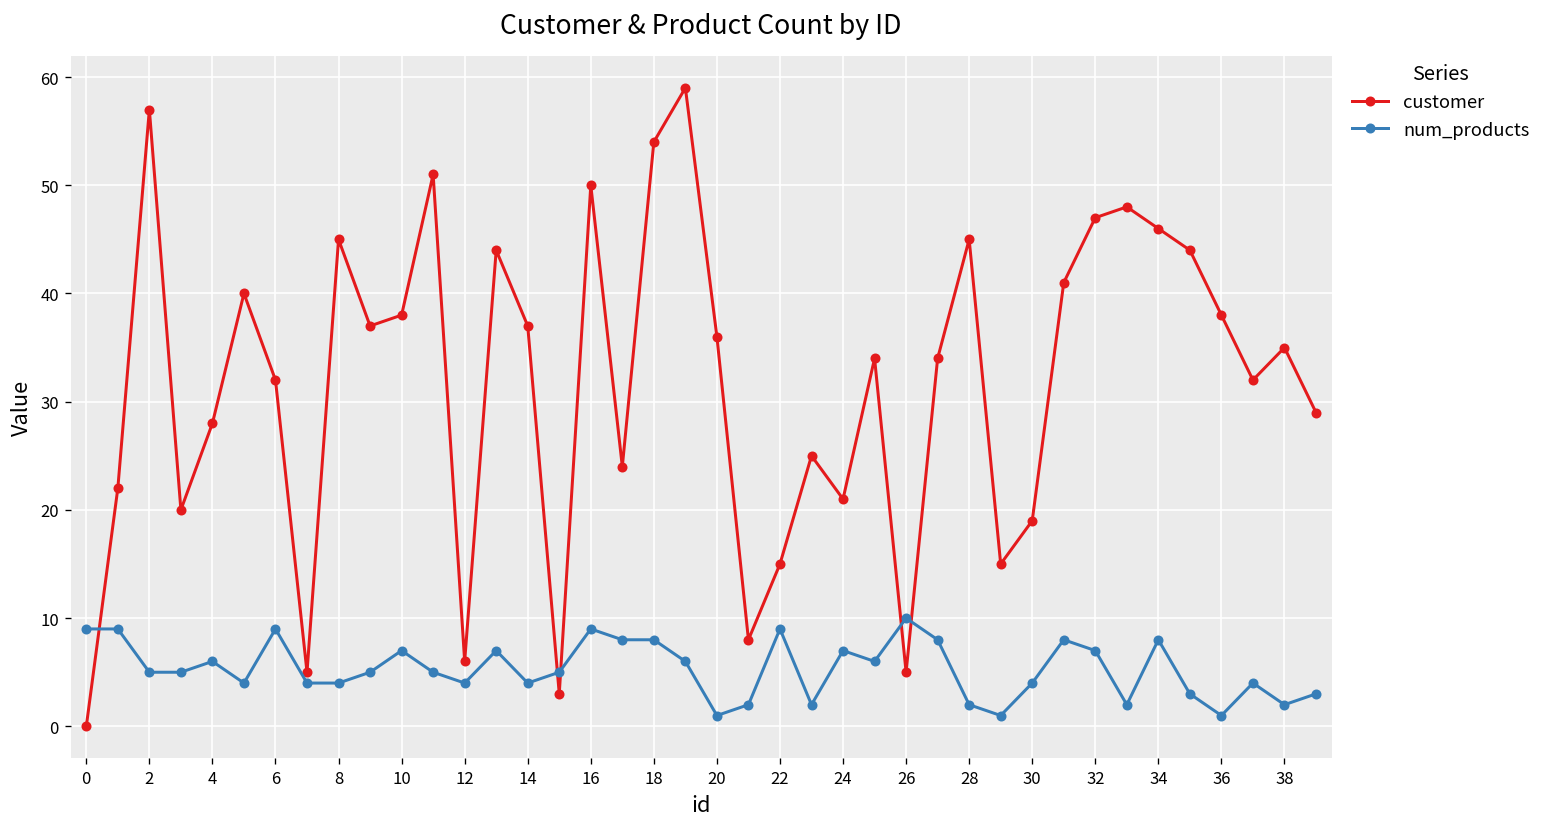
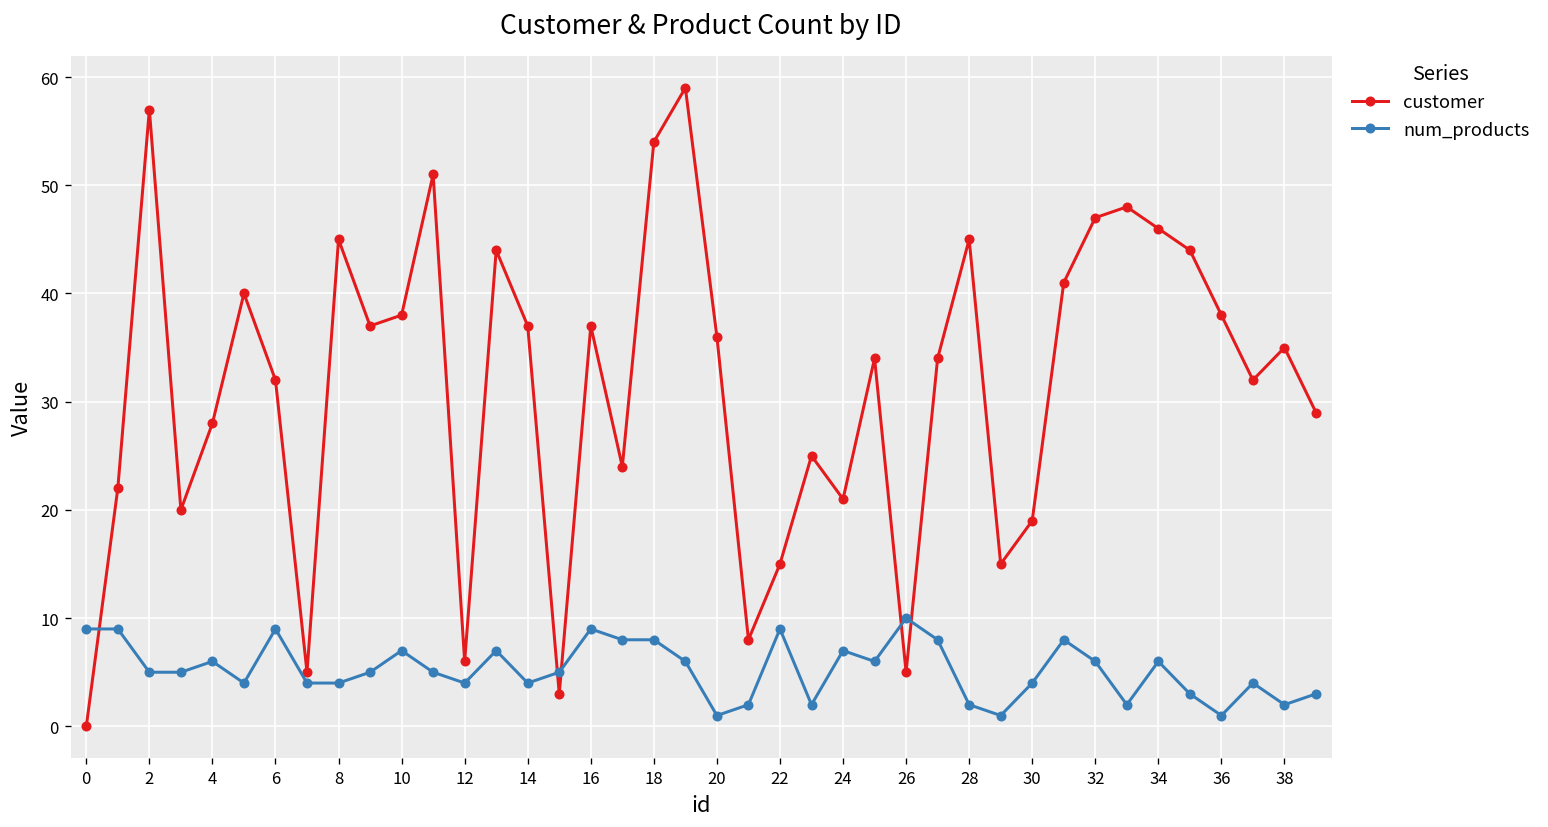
  {
    "customer": {
      "0": 0,
      "2": 57,
      "4": 28,
      "6": 32,
      "8": 45,
      "10": 38,
      "12": 6,
      "14": 37,
-     "16": 50,
+     "16": 37,
      "18": 54,
      "20": 36,
      "22": 15,
      "24": 21,
      "26": 5,
      "28": 45,
      "30": 19,
      "32": 47,
      "34": 46,
      "36": 38,
      "38": 35
    },
    "num_products": {
      "0": 9,
      "2": 5,
      "4": 6,
      "6": 9,
      "8": 4,
      "10": 7,
      "12": 4,
      "14": 4,
      "16": 9,
      "18": 8,
      "20": 1,
      "22": 9,
      "24": 7,
      "26": 10,
      "28": 2,
      "30": 4,
-     "32": 7,
-     "34": 8,
+     "32": 6,
+     "34": 6,
      "36": 1,
      "38": 2
    }
  }
